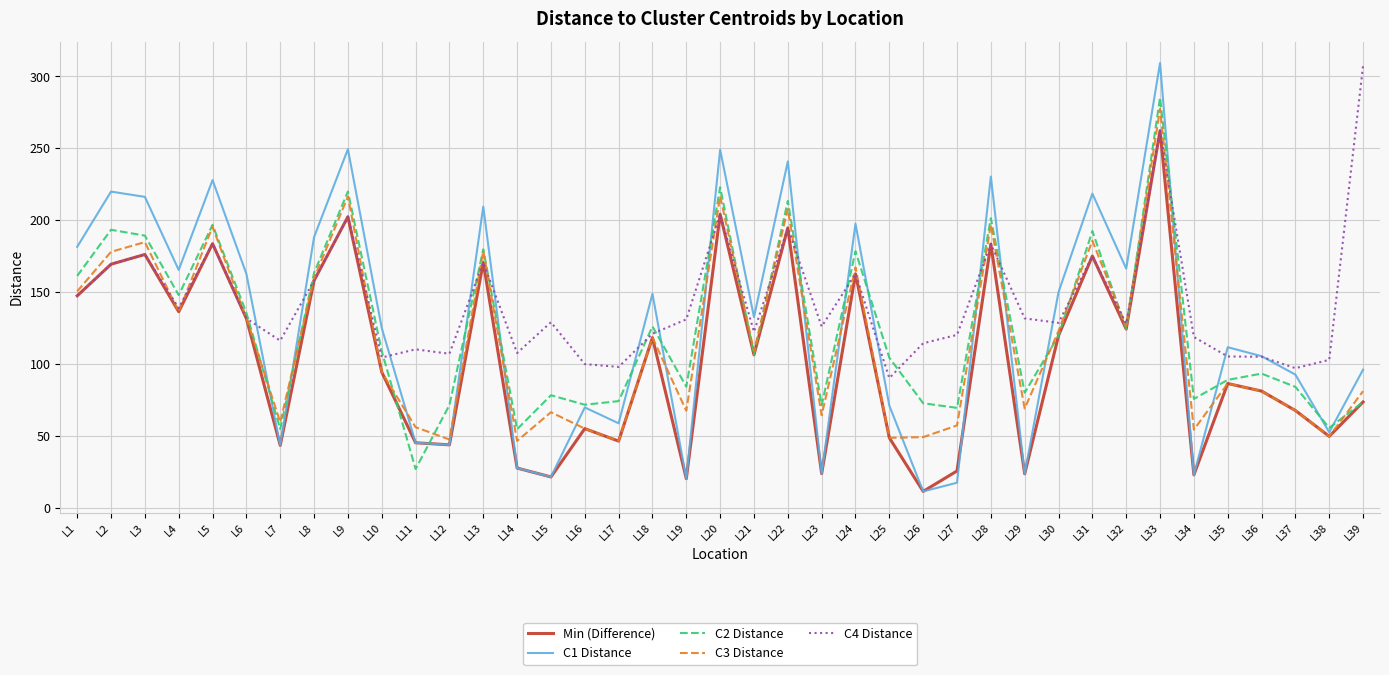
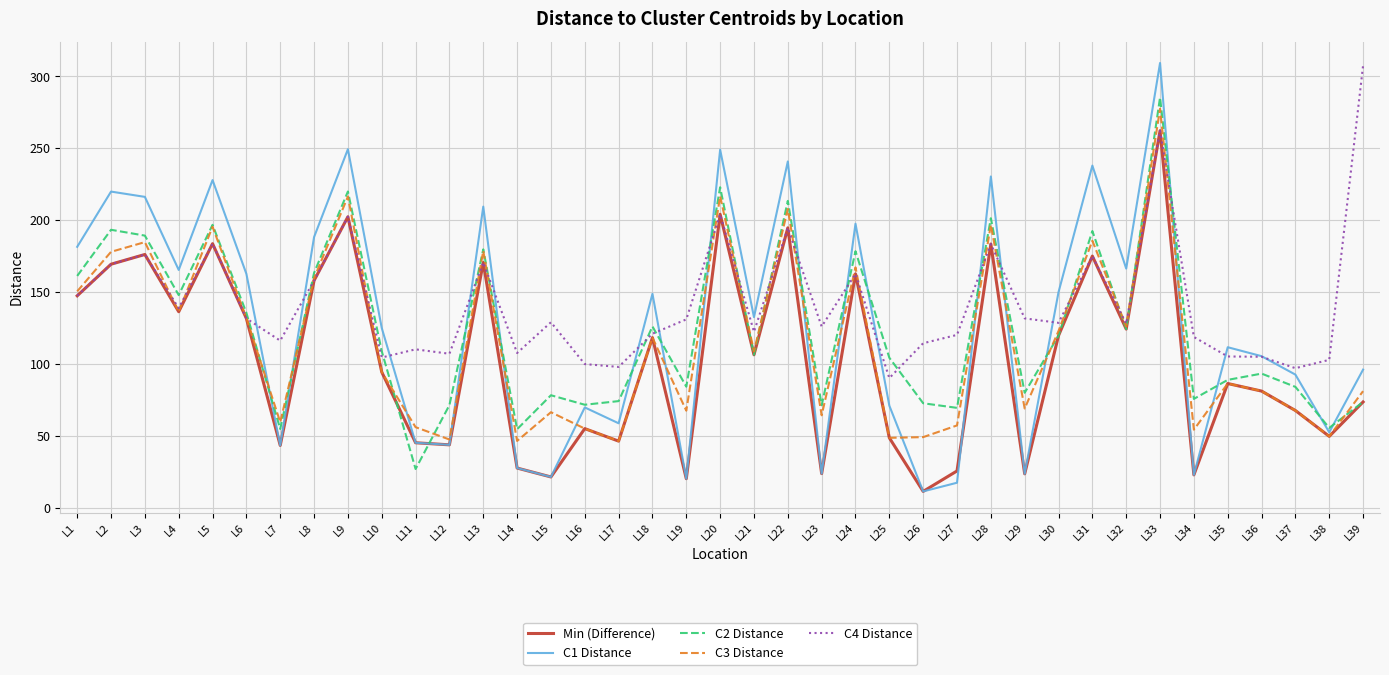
  {
    "Min (Difference)": {
      "L27": 26
    },
    "C1 Distance": {
      "L1": 181,
      "L2": 220,
      "L3": 216,
      "L4": 165,
      "L5": 228,
      "L6": 163,
      "L8": 188,
      "L9": 249,
      "L10": 125,
      "L13": 209,
      "L16": 70,
      "L17": 59,
      "L18": 149,
      "L20": 249,
      "L21": 133,
      "L22": 241,
      "L24": 198,
      "L25": 71,
      "L27": 17,
      "L28": 230,
      "L30": 150,
-     "L31": 219,
+     "L31": 238,
      "L32": 166,
      "L33": 309,
      "L35": 112,
      "L37": 93,
      "L38": 52,
      "L39": 96
    },
    "C2 Distance": {
      "L1": 161,
      "L2": 193,
      "L3": 189,
      "L4": 148,
      "L6": 136,
      "L7": 55,
      "L8": 163,
      "L9": 220,
      "L10": 109,
      "L11": 27,
      "L12": 71,
      "L14": 55,
      "L15": 78,
      "L16": 72,
      "L17": 74,
      "L18": 126,
      "L19": 84,
      "L20": 223,
      "L22": 213,
      "L23": 71,
      "L24": 178,
      "L25": 104,
      "L26": 73,
      "L27": 69,
      "L28": 201,
      "L29": 80,
      "L31": 192,
      "L33": 285,
      "L34": 76,
      "L35": 89,
      "L36": 93,
      "L37": 84,
      "L38": 56
    },
    "C3 Distance": {
      "L1": 151,
      "L2": 178,
      "L3": 185,
      "L7": 60,
      "L9": 216,
      "L11": 56,
      "L12": 47,
      "L14": 46,
      "L15": 66,
      "L19": 68,
      "L20": 217,
      "L21": 109,
      "L22": 208,
      "L23": 64,
      "L24": 167,
      "L26": 49,
      "L27": 57,
      "L28": 197,
      "L29": 69,
      "L30": 123,
      "L31": 186,
      "L32": 126,
      "L33": 278,
      "L34": 54,
      "L39": 81
    },
    "C4 Distance": {
      "L4": 139,
      "L7": 116,
      "L10": 105,
      "L11": 110,
      "L12": 107,
      "L14": 108,
      "L15": 129,
      "L16": 100,
      "L17": 98,
      "L18": 121,
      "L19": 131,
      "L21": 122,
      "L23": 126,
      "L25": 90,
      "L26": 114,
      "L27": 120,
      "L29": 132,
      "L30": 129,
      "L32": 128,
      "L34": 119,
      "L35": 105,
      "L37": 97,
      "L38": 103,
      "L39": 308
    }
  }
